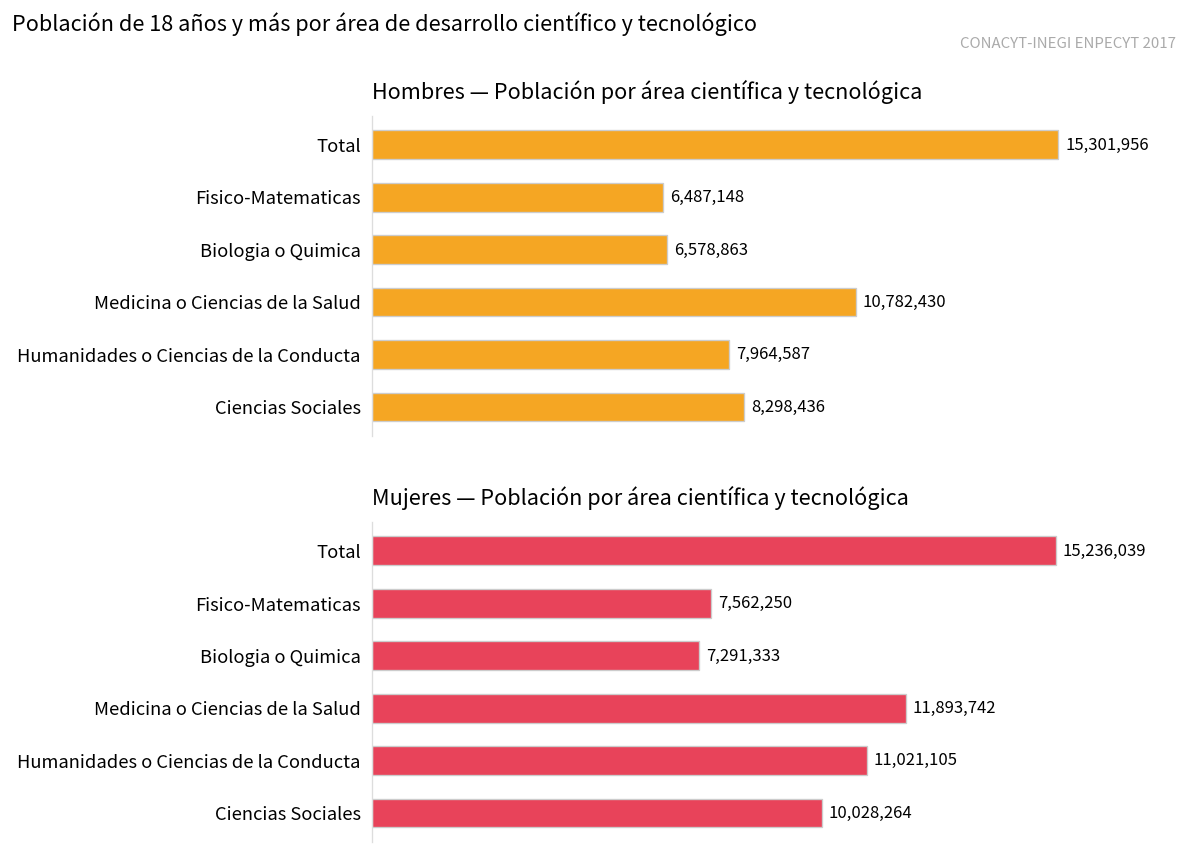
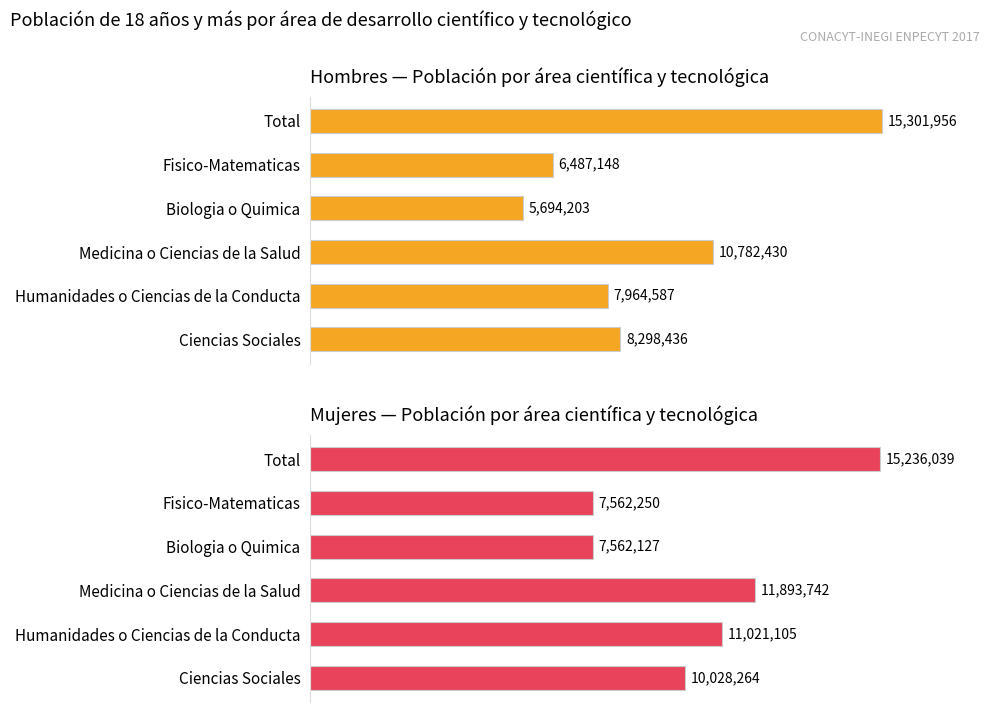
  {
    "Hombres — Población por área científica y tecnológica": {
      "Total": "15,301,956",
      "Fisico-Matematicas": "6,487,148",
-     "Biologia o Quimica": "6,578,863",
+     "Biologia o Quimica": "5,694,203",
      "Medicina o Ciencias de la Salud": "10,782,430",
      "Humanidades o Ciencias de la Conducta": "7,964,587",
      "Ciencias Sociales": "8,298,436"
    },
    "Mujeres — Población por área científica y tecnológica": {
      "Total": "15,236,039",
      "Fisico-Matematicas": "7,562,250",
-     "Biologia o Quimica": "7,291,333",
+     "Biologia o Quimica": "7,562,127",
      "Medicina o Ciencias de la Salud": "11,893,742",
      "Humanidades o Ciencias de la Conducta": "11,021,105",
      "Ciencias Sociales": "10,028,264"
    }
  }
